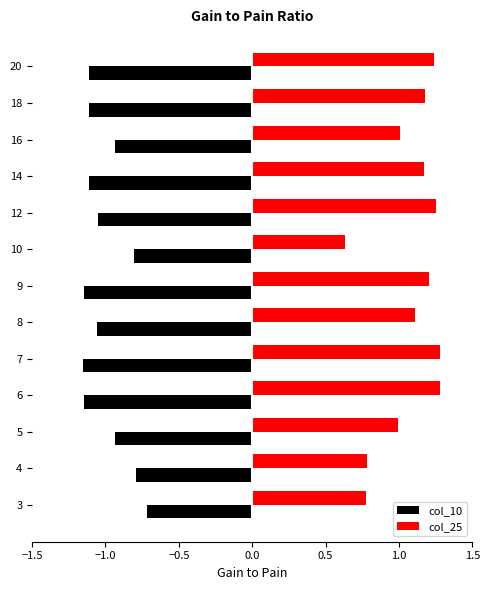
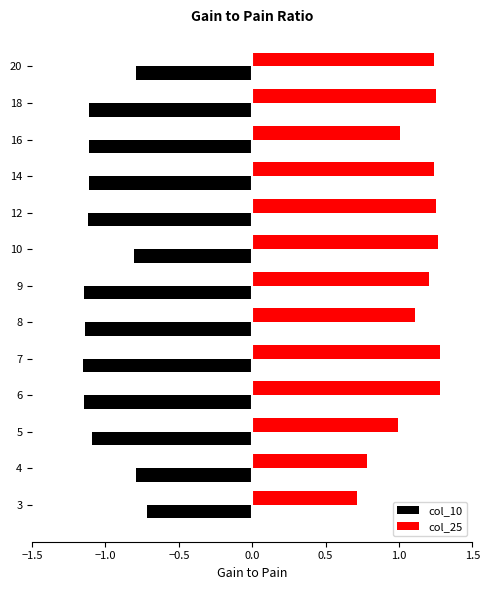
  {
    "col_10": {
-     "20": -1.11,
+     "20": -0.79,
      "18": -1.11,
-     "16": -0.94,
+     "16": -1.11,
      "14": -1.11,
-     "12": -1.05,
+     "12": -1.12,
      "10": -0.81,
      "9": -1.15,
-     "8": -1.06,
+     "8": -1.14,
      "7": -1.16,
      "6": -1.14,
-     "5": -0.94,
+     "5": -1.09,
      "4": -0.79,
      "3": -0.72
    },
    "col_25": {
      "20": 1.24,
-     "18": 1.18,
+     "18": 1.25,
      "16": 1.01,
-     "14": 1.17,
+     "14": 1.24,
      "12": 1.25,
-     "10": 0.63,
+     "10": 1.27,
      "9": 1.20,
      "8": 1.11,
      "7": 1.28,
      "6": 1.28,
      "5": 1.00,
      "4": 0.78,
-     "3": 0.77
+     "3": 0.71
    }
  }
